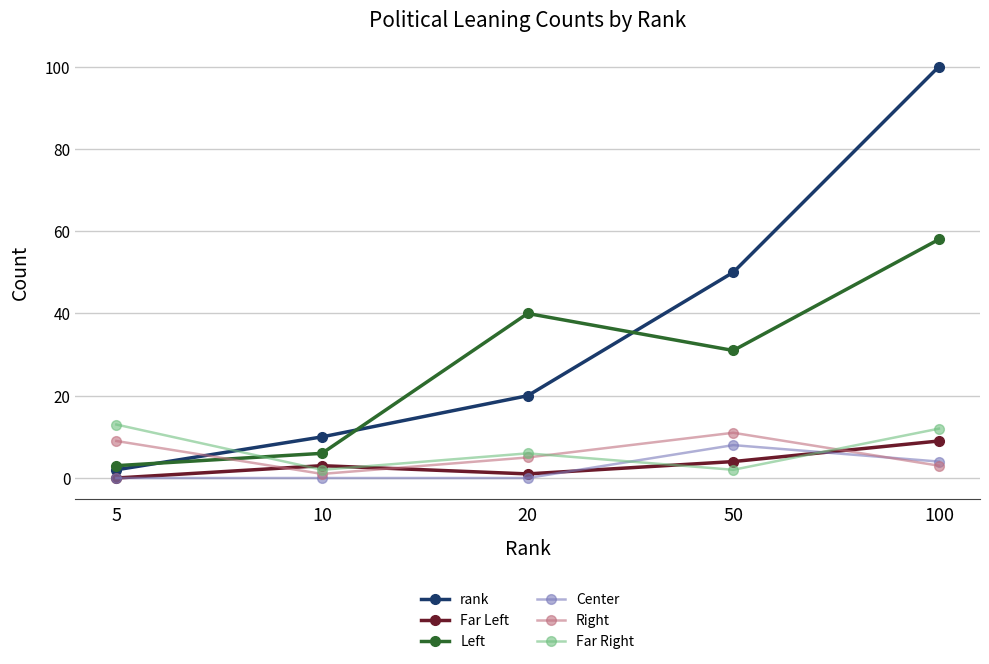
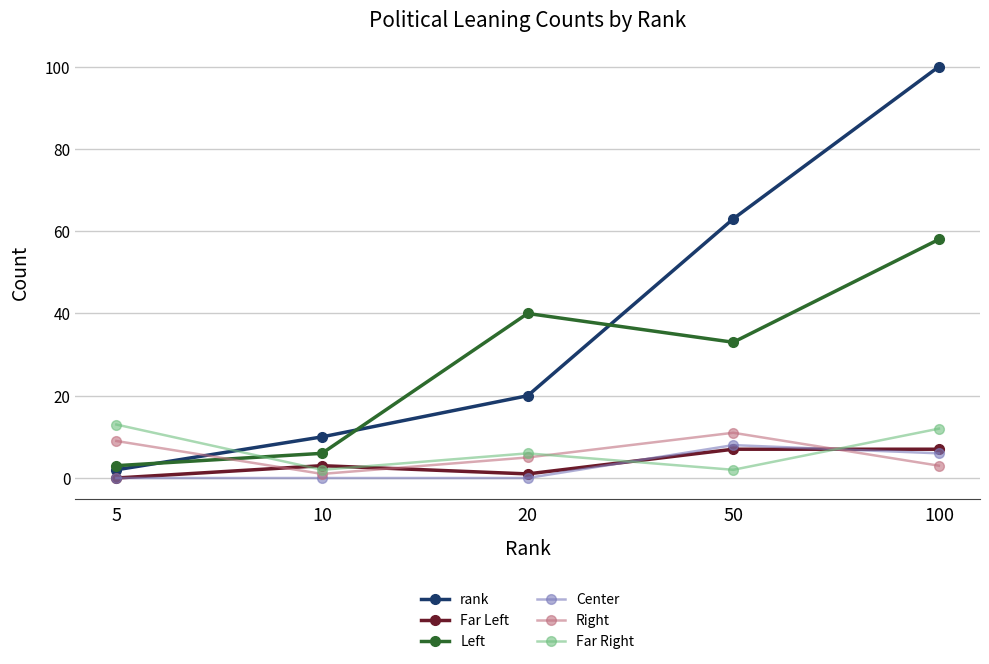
  {
    "rank": {
      "5": 2,
      "10": 10,
      "20": 20,
-     "50": 50,
+     "50": 63,
      "100": 100
    },
    "Far Left": {
      "10": 3,
      "20": 1,
-     "50": 4,
-     "100": 9
+     "50": 7,
+     "100": 7
    },
    "Left": {
      "5": 3,
      "10": 6,
      "20": 40,
-     "50": 31,
+     "50": 33,
      "100": 58
    },
    "Center": {
      "10": 0,
      "20": 0,
      "50": 8,
-     "100": 4
+     "100": 6
    },
    "Right": {
      "5": 9,
      "10": 1,
      "20": 5,
      "50": 11,
      "100": 3
    },
    "Far Right": {
      "5": 13,
      "10": 2,
      "20": 6,
      "50": 2,
      "100": 12
    }
  }
